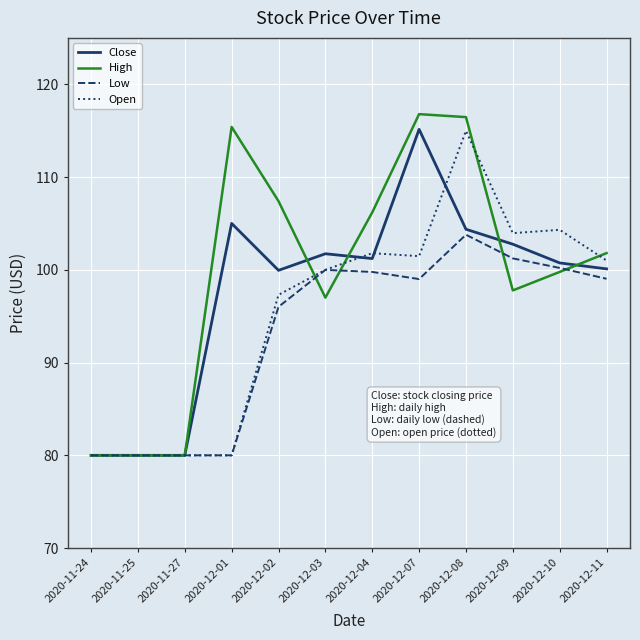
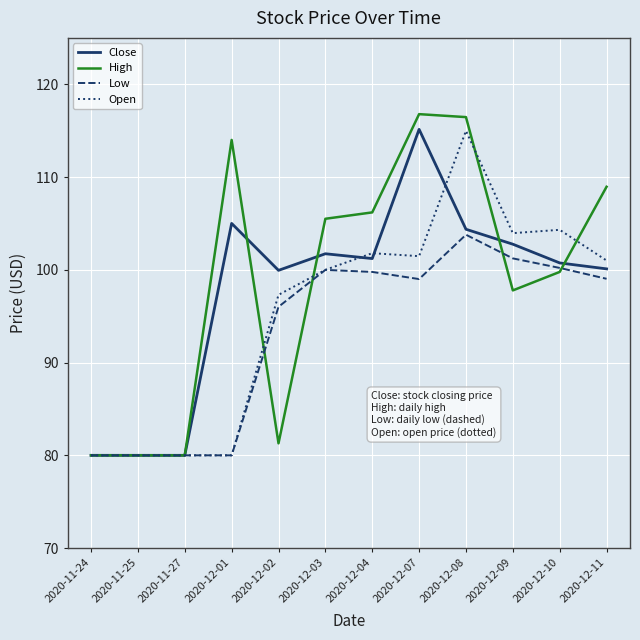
  {
    "High": {
-     "2020-12-01": 115,
-     "2020-12-02": 107,
-     "2020-12-03": 97,
+     "2020-12-01": 114,
+     "2020-12-02": 81,
+     "2020-12-03": 106,
      "2020-12-04": 106,
      "2020-12-07": 117,
      "2020-12-08": 116,
      "2020-12-09": 98,
      "2020-12-10": 100,
-     "2020-12-11": 102
+     "2020-12-11": 109
    }
  }
